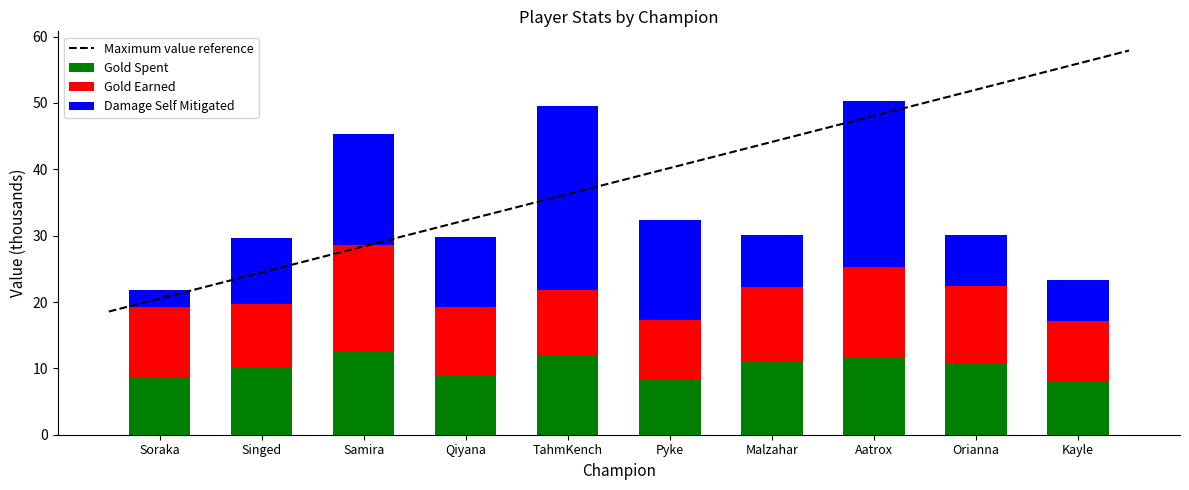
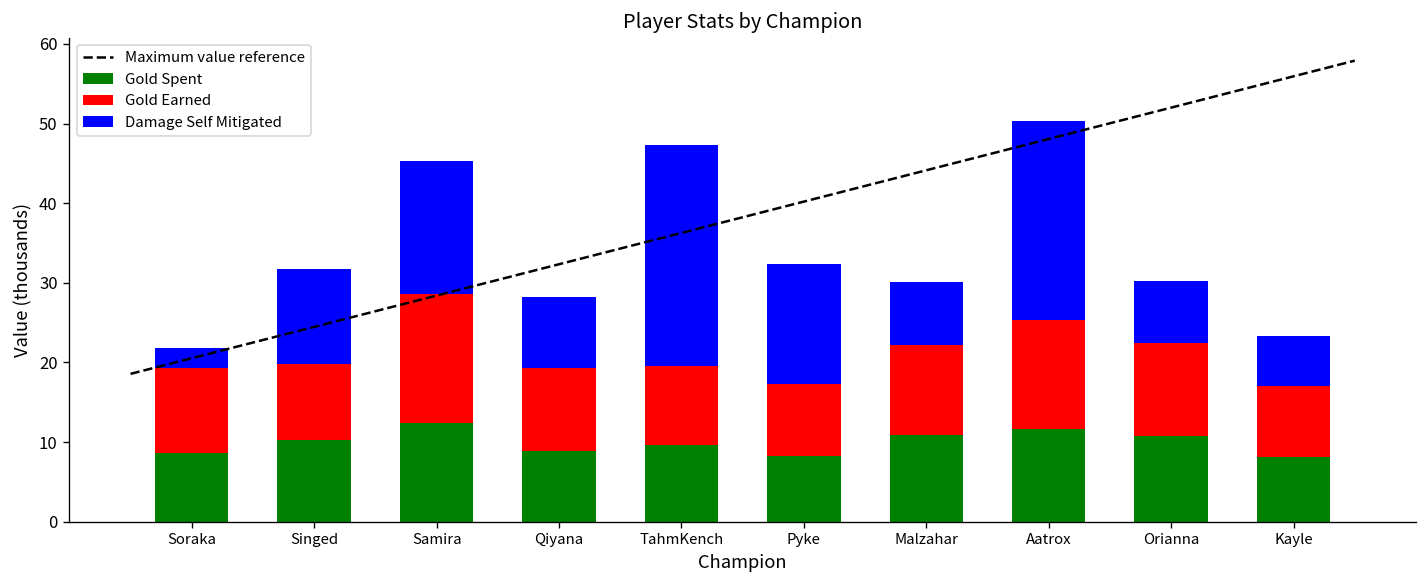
  {
    "Gold Spent": {
      "Soraka": 9,
      "Singed": 10,
      "Samira": 12,
      "Qiyana": 9,
-     "TahmKench": 12,
+     "TahmKench": 10,
      "Pyke": 8,
      "Malzahar": 11,
      "Aatrox": 12,
      "Orianna": 11,
      "Kayle": 8
    },
    "Gold Earned": {
      "Soraka": 11,
      "Singed": 10,
      "Samira": 16,
      "Qiyana": 10,
      "TahmKench": 10,
      "Pyke": 9,
      "Malzahar": 11,
      "Aatrox": 14,
      "Orianna": 12,
      "Kayle": 9
    },
    "Damage Self Mitigated": {
      "Soraka": 3,
-     "Singed": 10,
+     "Singed": 12,
      "Samira": 17,
-     "Qiyana": 10,
+     "Qiyana": 9,
      "TahmKench": 28,
      "Pyke": 15,
      "Malzahar": 8,
      "Aatrox": 25,
      "Orianna": 8,
      "Kayle": 6
    }
  }
